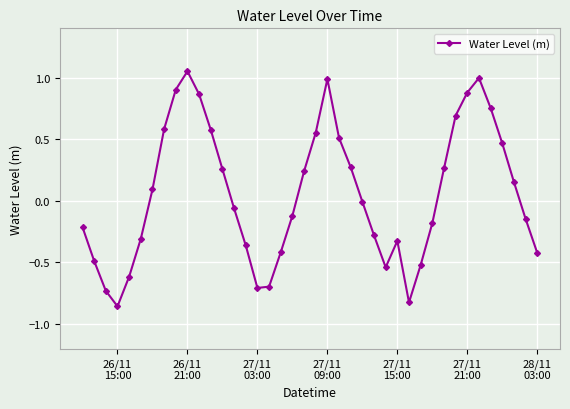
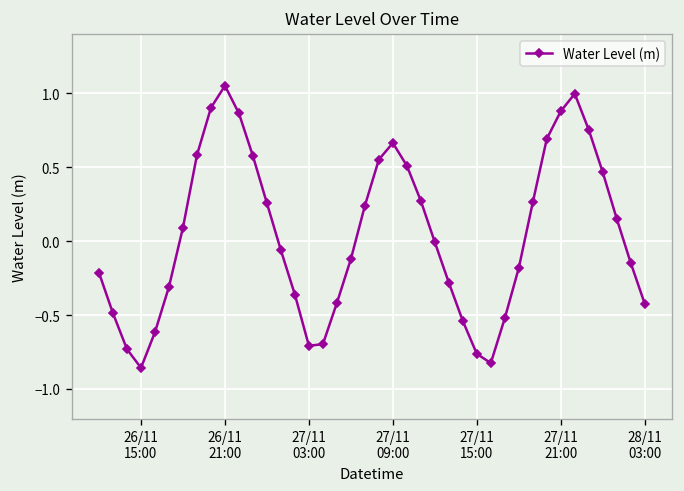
  {
    "26/11 15:00": -0.86,
    "26/11 21:00": 1.05,
    "27/11 03:00": -0.71,
-   "27/11 09:00": 0.99,
-   "27/11 15:00": -0.33,
+   "27/11 09:00": 0.66,
+   "27/11 15:00": -0.76,
    "27/11 21:00": 0.88,
    "28/11 03:00": -0.42
  }
